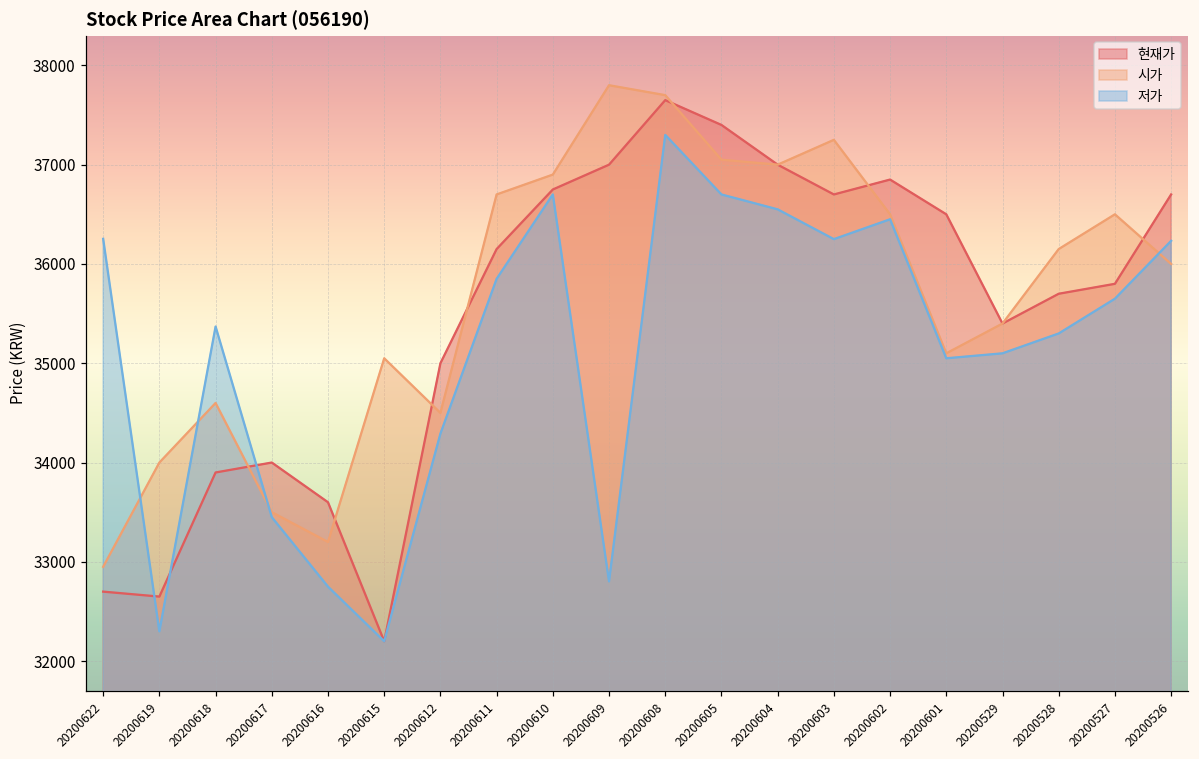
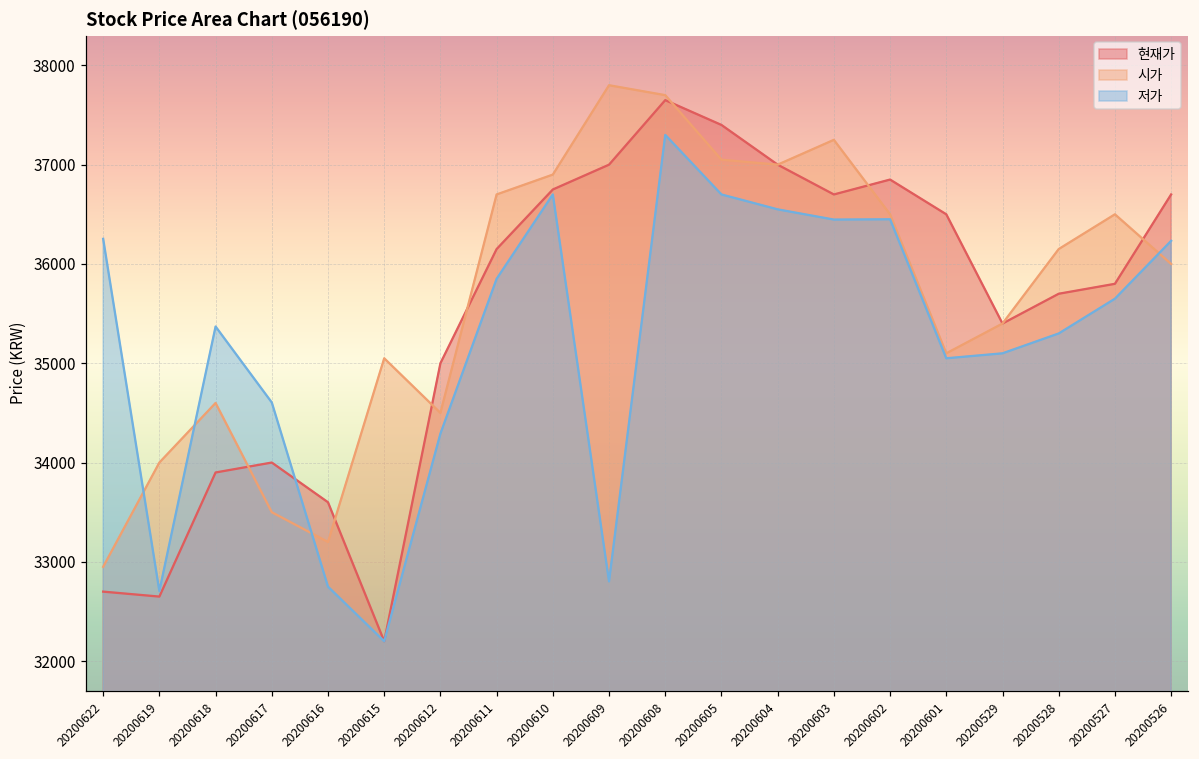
  {
    "저가": {
      "20200622": 36300,
-     "20200619": 32300,
+     "20200619": 32700,
      "20200618": 35400,
-     "20200617": 33500,
+     "20200617": 34600,
      "20200616": 32800,
      "20200612": 34300,
      "20200611": 35900,
      "20200610": 36700,
      "20200609": 32800,
      "20200608": 37300,
      "20200605": 36700,
      "20200604": 36600,
-     "20200603": 36300,
+     "20200603": 36400,
      "20200602": 36500,
      "20200601": 35100,
      "20200529": 35100,
      "20200528": 35300,
      "20200527": 35700,
      "20200526": 36200
    }
  }
